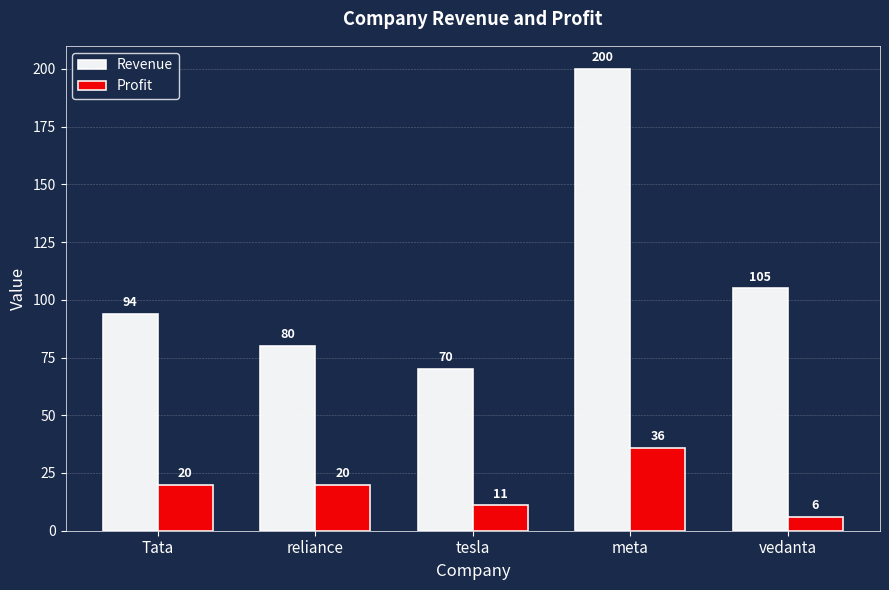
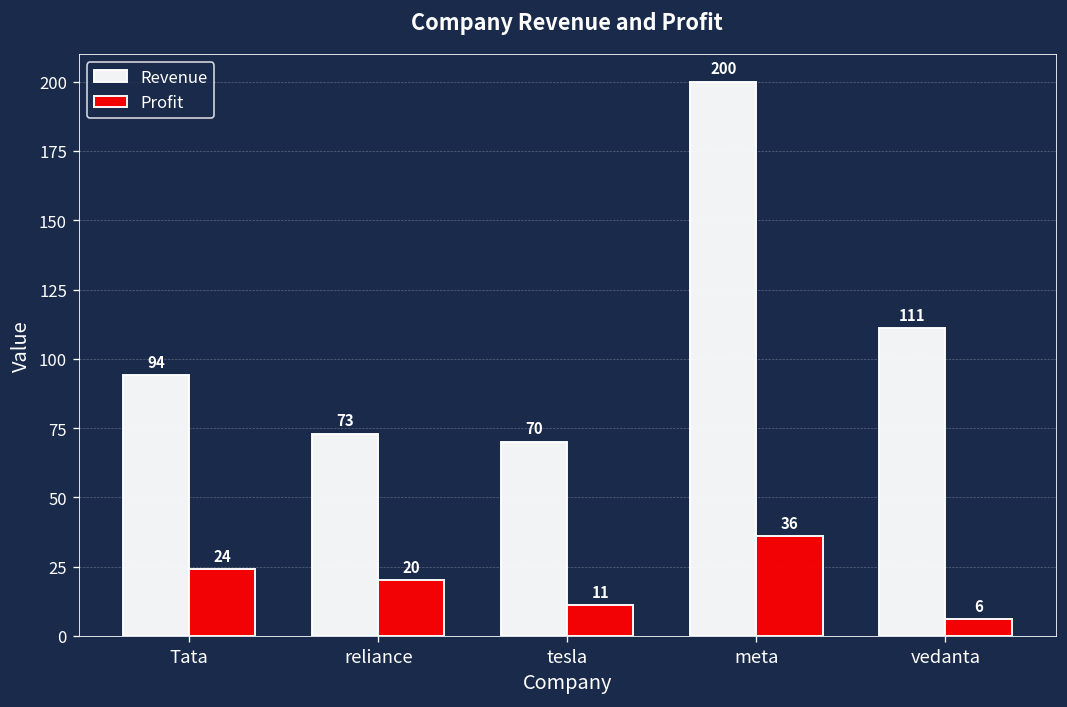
  {
    "Revenue": {
      "Tata": 94,
-     "reliance": 80,
+     "reliance": 73,
      "tesla": 70,
      "meta": 200,
-     "vedanta": 105
+     "vedanta": 111
    },
    "Profit": {
-     "Tata": 20,
+     "Tata": 24,
      "reliance": 20,
      "tesla": 11,
      "meta": 36,
      "vedanta": 6
    }
  }
